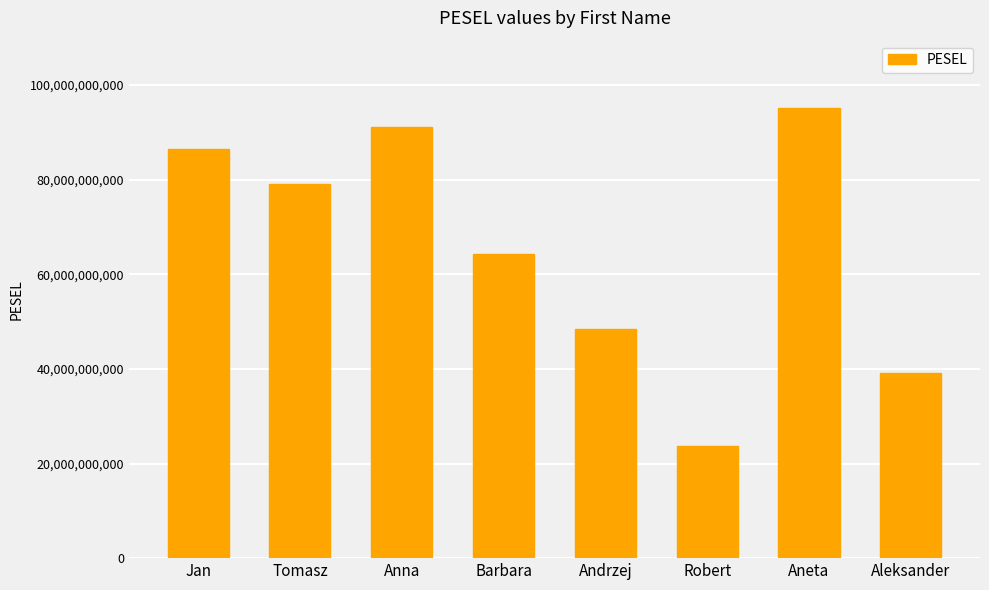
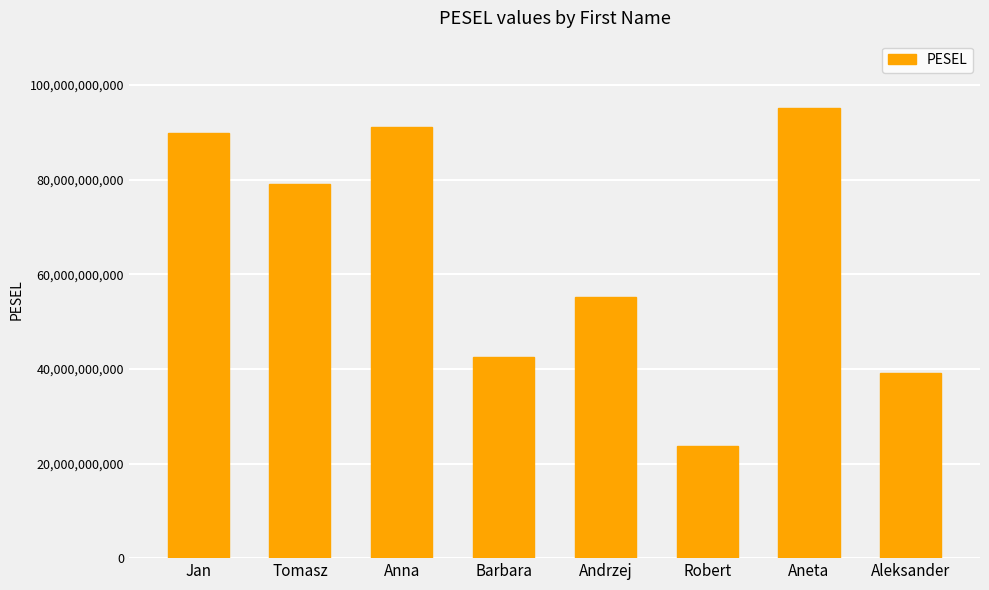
  {
-   "Jan": "86,000,000,000",
+   "Jan": "90,000,000,000",
    "Tomasz": "79,000,000,000",
    "Anna": "91,000,000,000",
-   "Barbara": "64,000,000,000",
-   "Andrzej": "48,000,000,000",
+   "Barbara": "42,000,000,000",
+   "Andrzej": "55,000,000,000",
    "Robert": "24,000,000,000",
    "Aneta": "95,000,000,000",
    "Aleksander": "39,000,000,000"
  }
